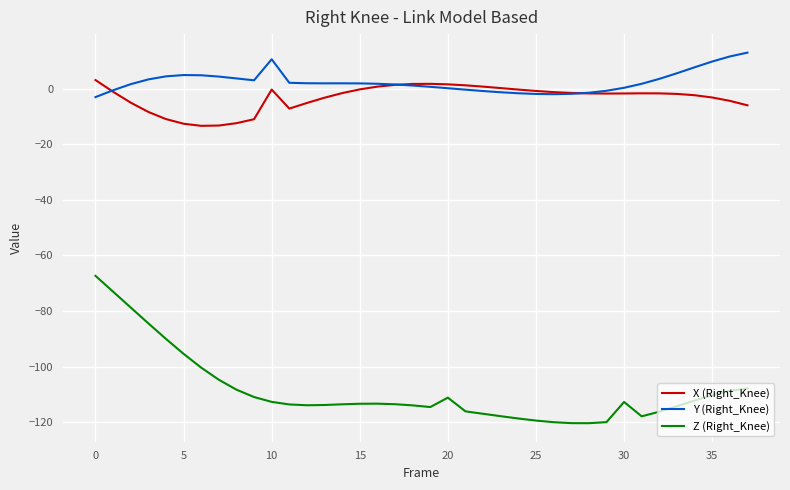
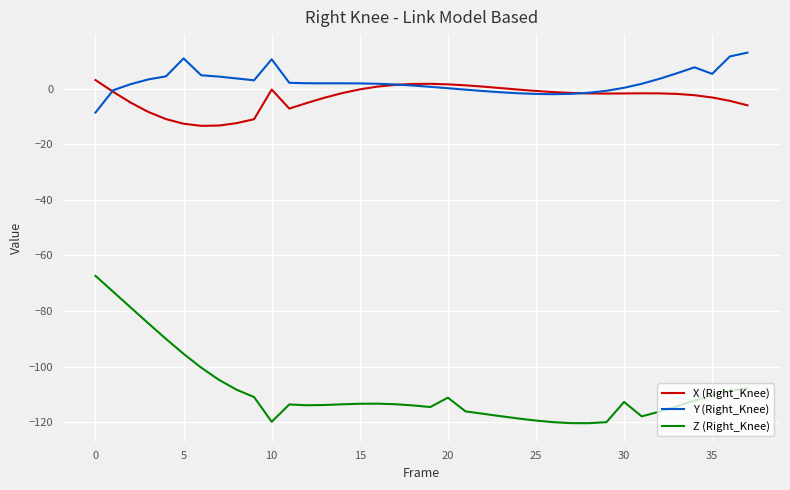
  {
    "X (Right_Knee)": {
      "0": 3,
      "5": -13,
      "10": 0,
      "15": 0,
      "20": 2,
      "25": -1,
      "30": -2,
      "35": -3
    },
    "Y (Right_Knee)": {
-     "0": -3,
-     "5": 5,
+     "0": -9,
+     "5": 11,
      "10": 11,
      "15": 2,
      "20": 0,
      "25": -2,
      "30": 0,
-     "35": 10
+     "35": 5
    },
    "Z (Right_Knee)": {
      "0": -67,
      "5": -95,
-     "10": -113,
+     "10": -120,
      "15": -113,
      "20": -111,
      "25": -119,
      "30": -113
    }
  }
